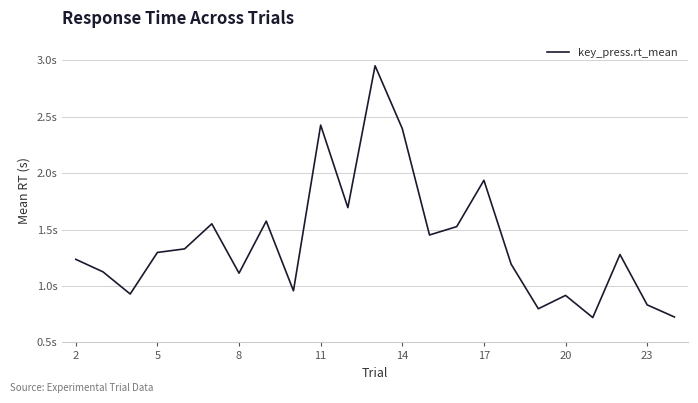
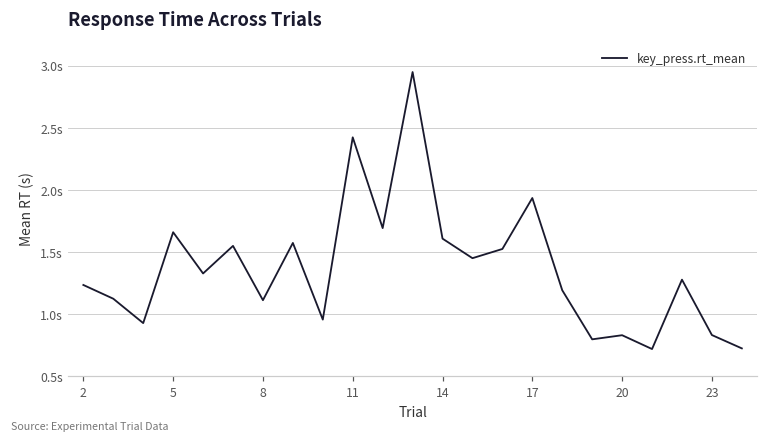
  {
    "2": "1.24s",
-   "5": "1.30s",
+   "5": "1.66s",
    "8": "1.11s",
    "11": "2.43s",
-   "14": "2.40s",
+   "14": "1.61s",
    "17": "1.94s",
-   "20": "0.92s",
+   "20": "0.83s",
    "23": "0.83s"
  }
